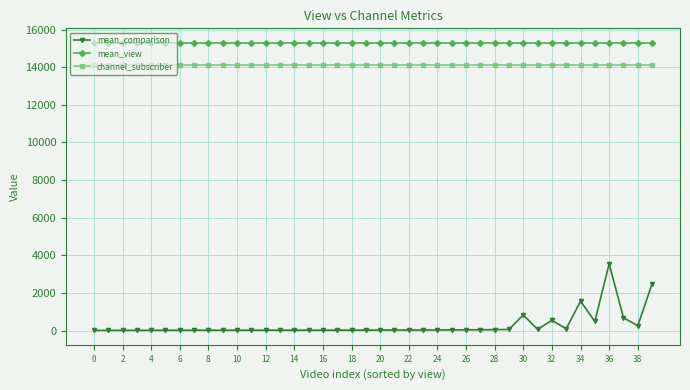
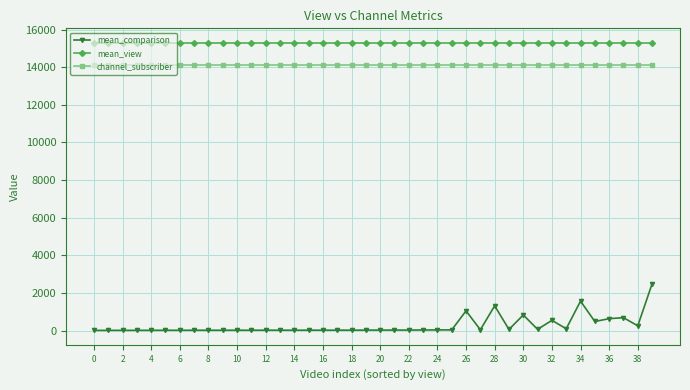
  {
    "mean_comparison": {
      "0": 0,
      "2": 0,
      "4": 0,
      "6": 0,
      "8": 0,
      "10": 0,
      "12": 0,
      "14": 0,
      "16": 0,
      "18": 0,
      "20": 0,
      "22": 0,
      "24": 0,
-     "26": 0,
-     "28": 100,
+     "26": 1100,
+     "28": 1300,
      "30": 800,
      "32": 500,
      "34": 1600,
-     "36": 3600,
+     "36": 600,
      "38": 300
    },
    "mean_view": {
      "6": 15300,
      "8": 15300,
      "10": 15300,
      "12": 15300,
      "14": 15300,
      "16": 15300,
      "18": 15300,
      "20": 15300,
      "22": 15300,
      "24": 15300,
      "26": 15300,
      "28": 15300,
      "30": 15300,
      "32": 15300,
      "34": 15300,
      "36": 15300,
      "38": 15300
    },
    "channel_subscriber": {
      "6": 14100,
      "8": 14100,
      "10": 14100,
      "12": 14100,
      "14": 14100,
      "16": 14100,
      "18": 14100,
      "20": 14100,
      "22": 14100,
      "24": 14100,
      "26": 14100,
      "28": 14100,
      "30": 14100,
      "32": 14100,
      "34": 14100,
      "36": 14100,
      "38": 14100
    }
  }
